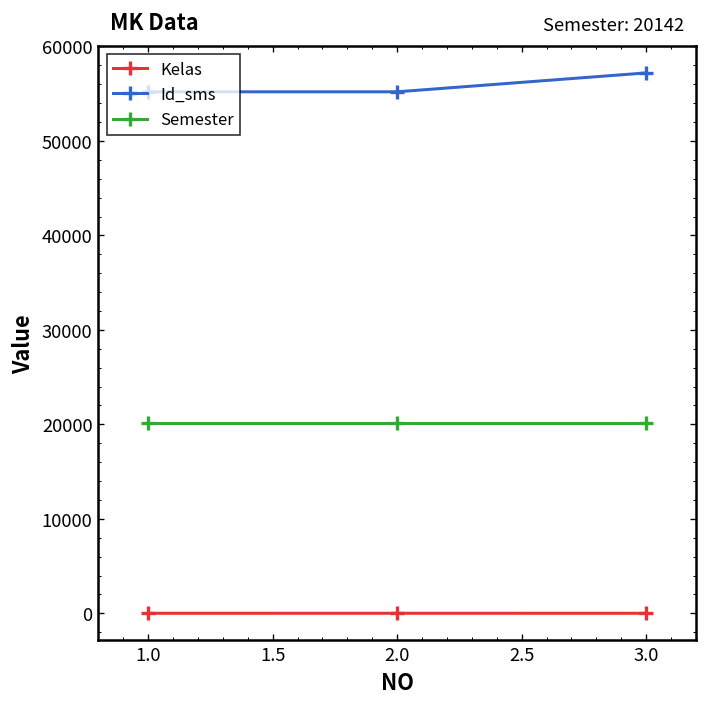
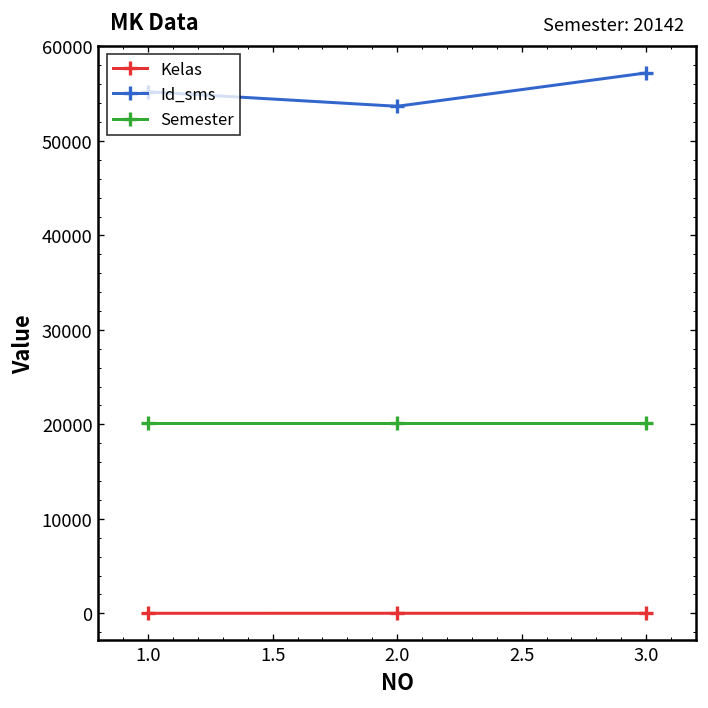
  {
    "Kelas": {
      "1.0": 0,
      "2.0": 0,
      "3.0": 0
    },
    "Id_sms": {
-     "2.0": 55000,
+     "2.0": 54000,
      "3.0": 57000
    },
    "Semester": {
      "1.0": 20000,
      "2.0": 20000,
      "3.0": 20000
    }
  }
